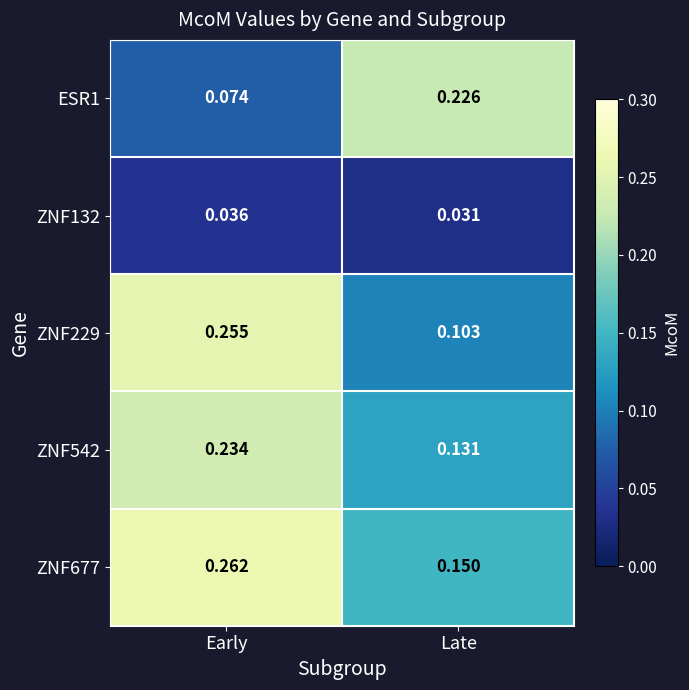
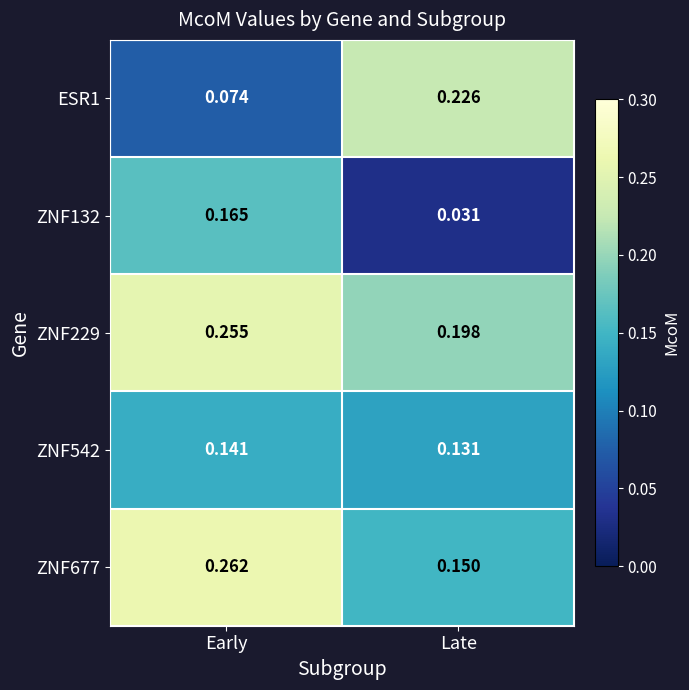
  {
    "ESR1": {
      "Early": 0.074,
      "Late": 0.226
    },
    "ZNF132": {
-     "Early": 0.036,
+     "Early": 0.165,
      "Late": 0.031
    },
    "ZNF229": {
      "Early": 0.255,
-     "Late": 0.103
+     "Late": 0.198
    },
    "ZNF542": {
-     "Early": 0.234,
+     "Early": 0.141,
      "Late": 0.131
    },
    "ZNF677": {
      "Early": 0.262,
      "Late": 0.150
    }
  }
